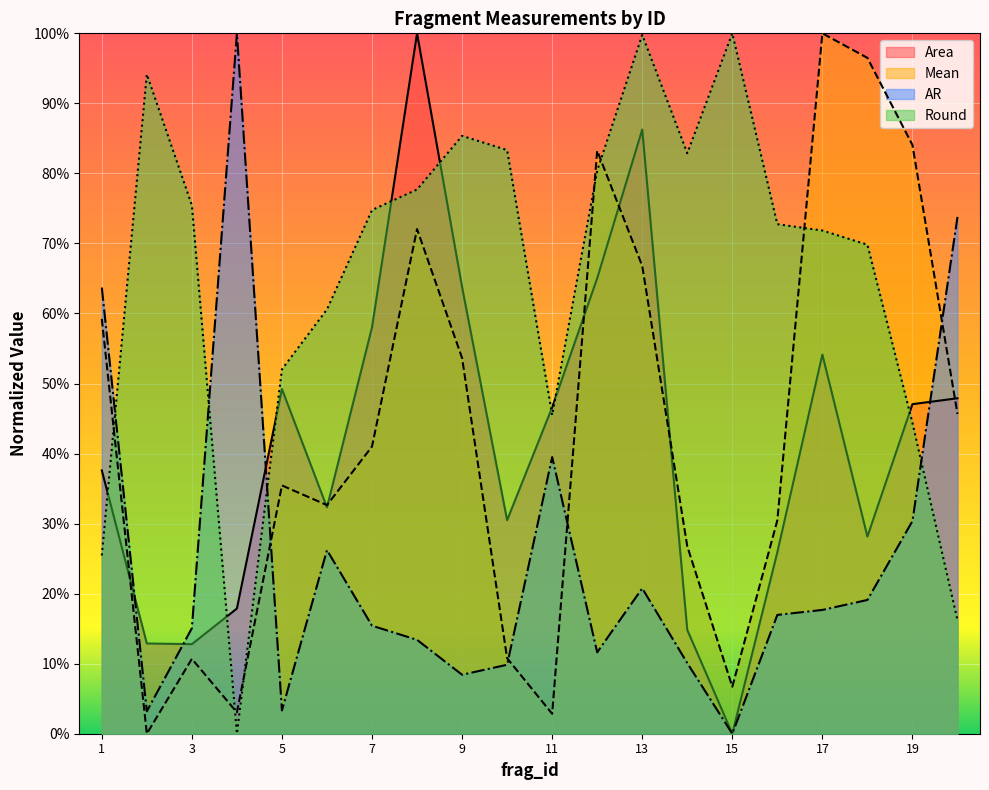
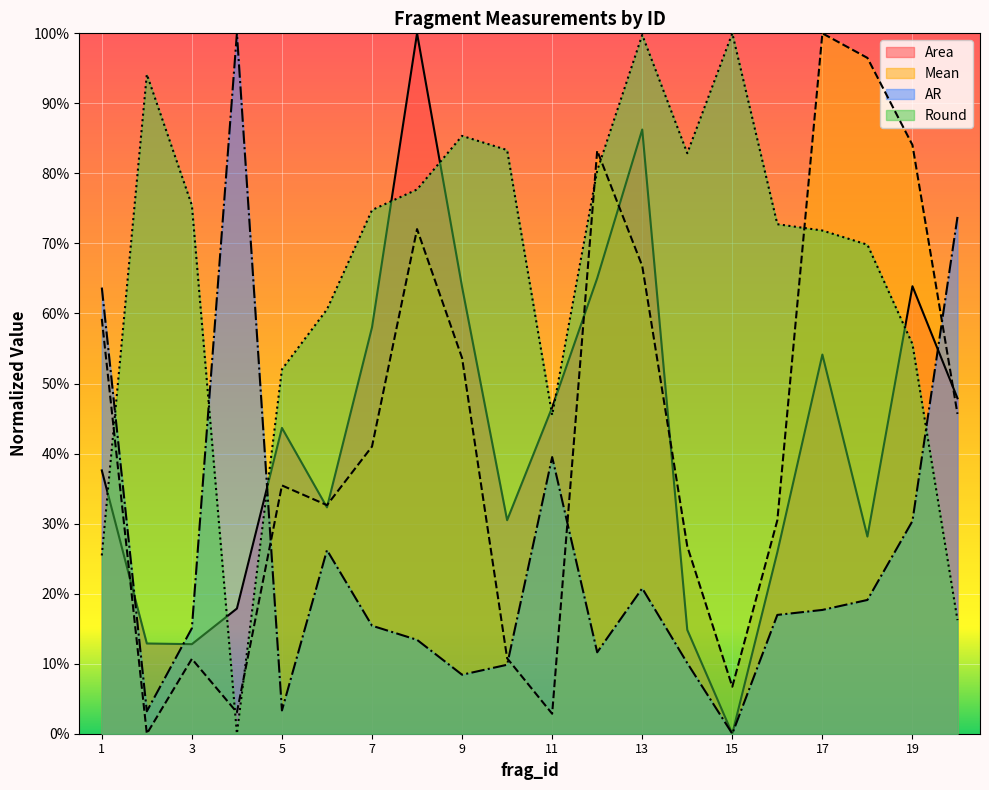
  {
    "Area": {
      "1": "38%",
      "3": "13%",
-     "5": "49%",
+     "5": "44%",
      "7": "58%",
      "9": "64%",
      "11": "47%",
      "13": "86%",
      "17": "54%",
-     "19": "47%"
+     "19": "64%"
    },
    "Mean": {
      "1": "59%",
      "3": "11%",
      "5": "35%",
      "7": "41%",
      "9": "54%",
      "11": "3%",
      "13": "67%",
      "15": "7%",
      "17": "100%",
      "19": "84%"
    },
    "AR": {
      "1": "64%",
      "3": "15%",
      "5": "3%",
      "7": "15%",
      "9": "8%",
      "11": "40%",
      "13": "21%",
      "17": "18%",
      "19": "30%"
    },
    "Round": {
      "1": "25%",
      "3": "75%",
      "5": "52%",
      "7": "75%",
      "9": "85%",
      "11": "45%",
      "13": "100%",
      "15": "100%",
      "17": "72%",
-     "19": "44%"
+     "19": "56%"
    }
  }
